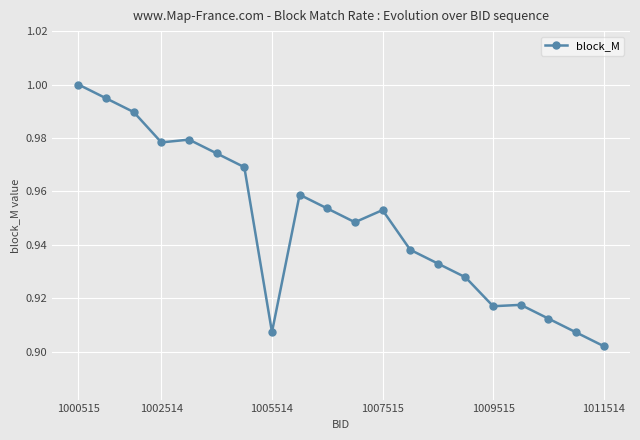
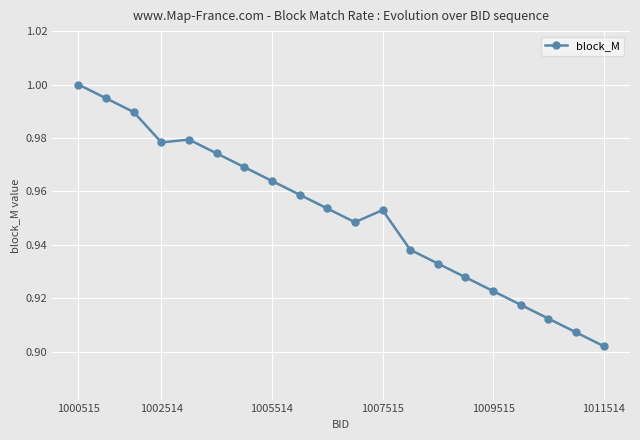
  {
    "1000515": 1.000,
    "1002514": 0.978,
-   "1005514": 0.907,
+   "1005514": 0.964,
    "1007515": 0.953,
-   "1009515": 0.917,
+   "1009515": 0.923,
    "1011514": 0.902
  }
